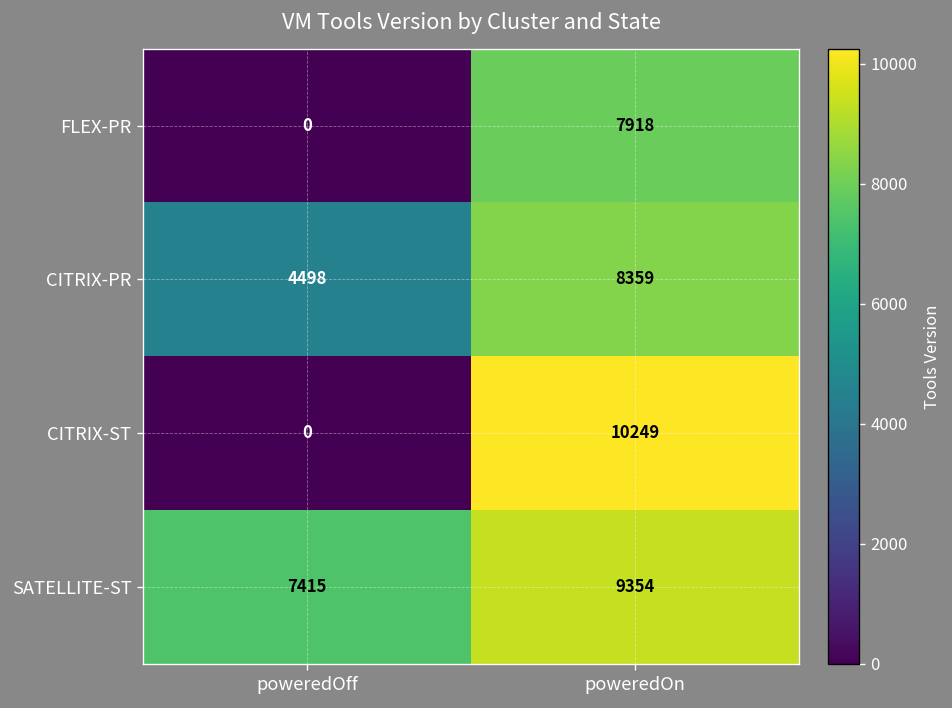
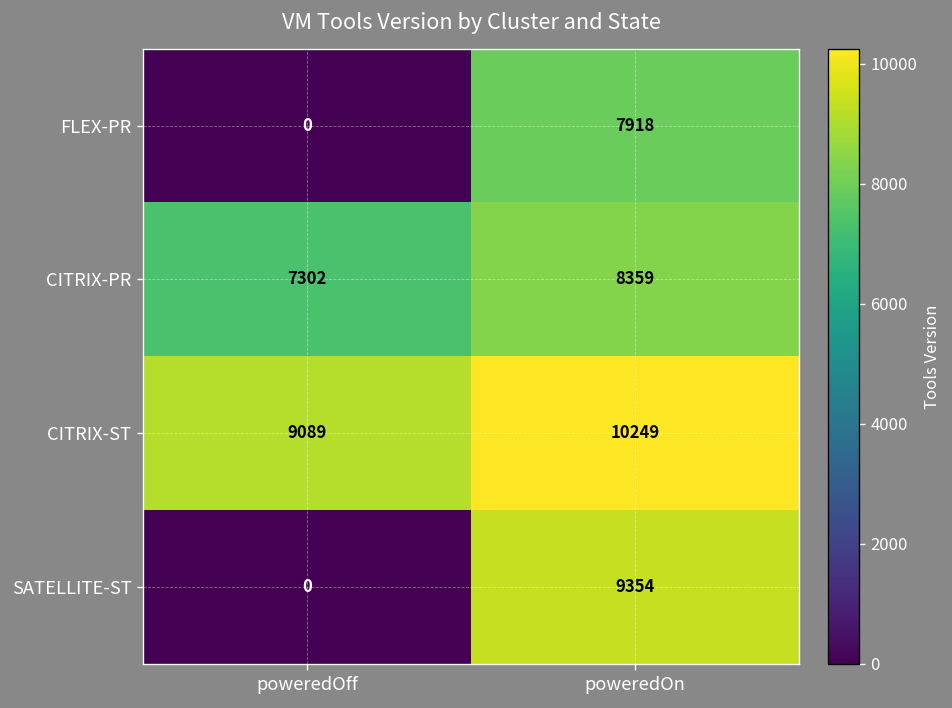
  {
    "FLEX-PR": {
      "poweredOff": 0,
      "poweredOn": 7918
    },
    "CITRIX-PR": {
-     "poweredOff": 4498,
+     "poweredOff": 7302,
      "poweredOn": 8359
    },
    "CITRIX-ST": {
-     "poweredOff": 0,
+     "poweredOff": 9089,
      "poweredOn": 10249
    },
    "SATELLITE-ST": {
-     "poweredOff": 7415,
+     "poweredOff": 0,
      "poweredOn": 9354
    }
  }
